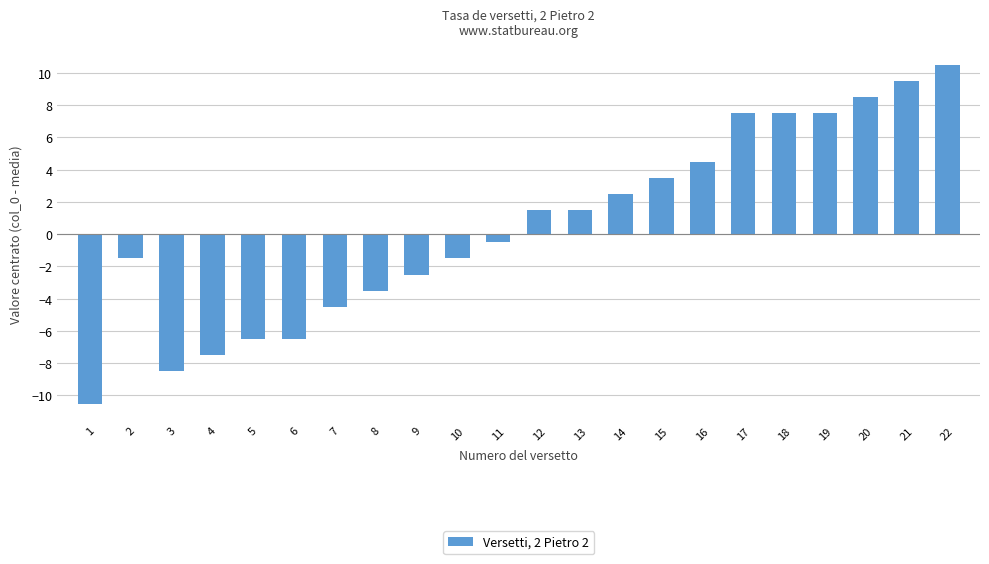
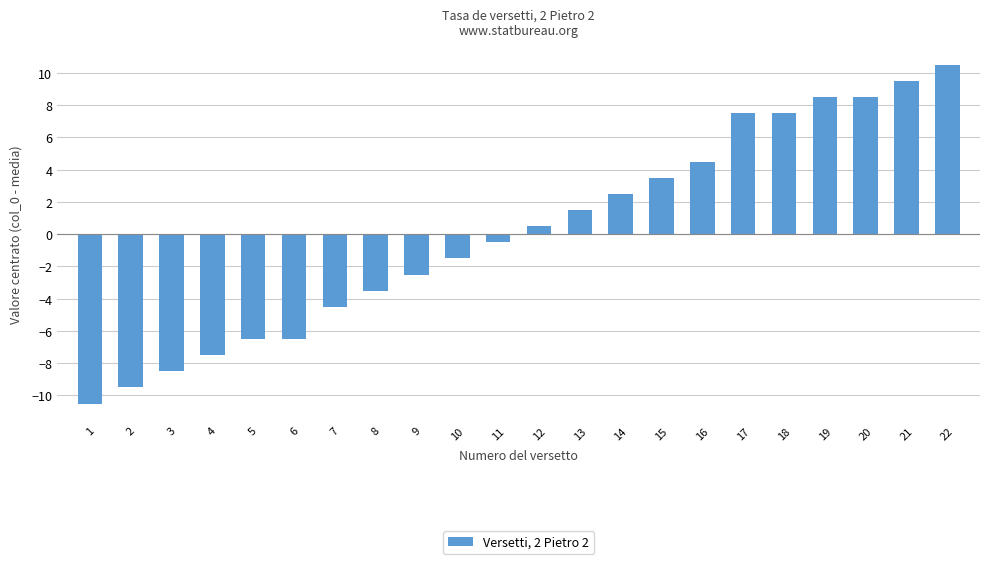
  {
    "1": -10.5,
-   "2": -1.5,
+   "2": -9.5,
    "3": -8.5,
    "4": -7.5,
    "5": -6.5,
    "6": -6.5,
    "7": -4.5,
    "8": -3.5,
    "9": -2.5,
    "10": -1.5,
    "11": -0.5,
-   "12": 1.5,
+   "12": 0.5,
    "13": 1.5,
    "14": 2.5,
    "15": 3.5,
    "16": 4.5,
    "17": 7.5,
    "18": 7.5,
-   "19": 7.5,
+   "19": 8.5,
    "20": 8.5,
    "21": 9.5,
    "22": 10.5
  }
